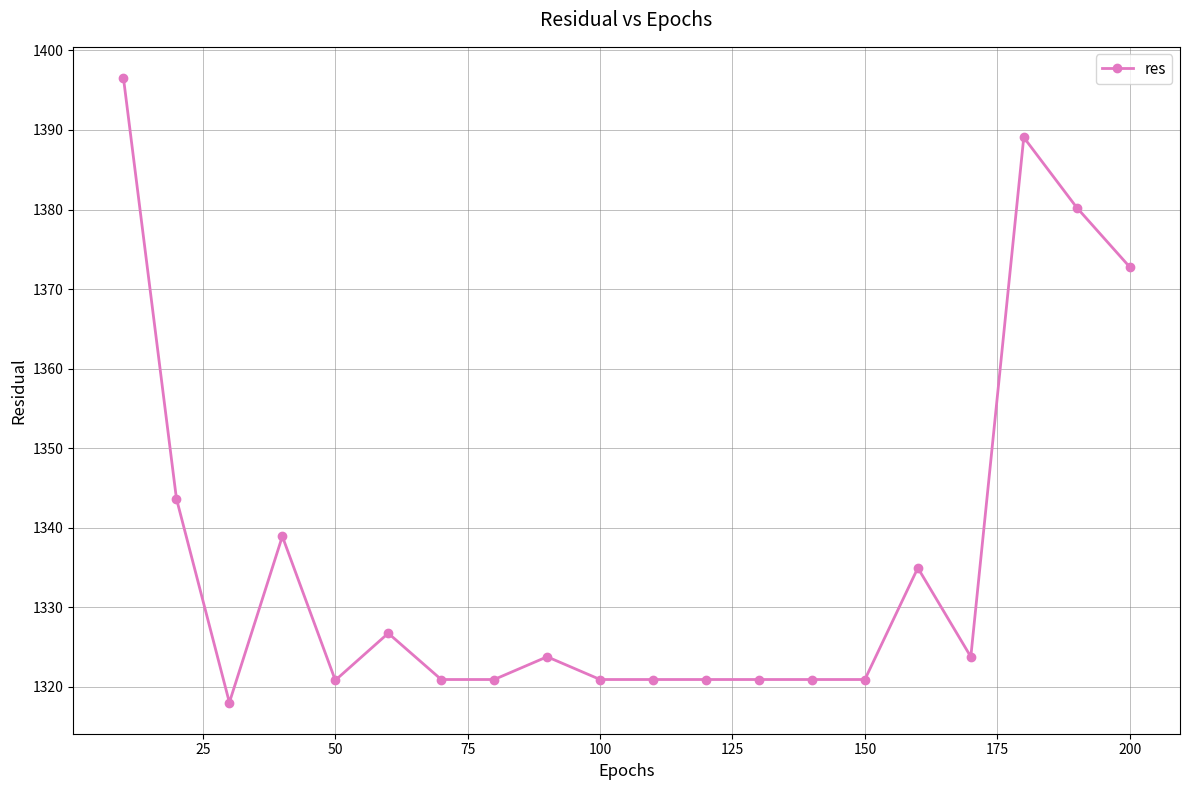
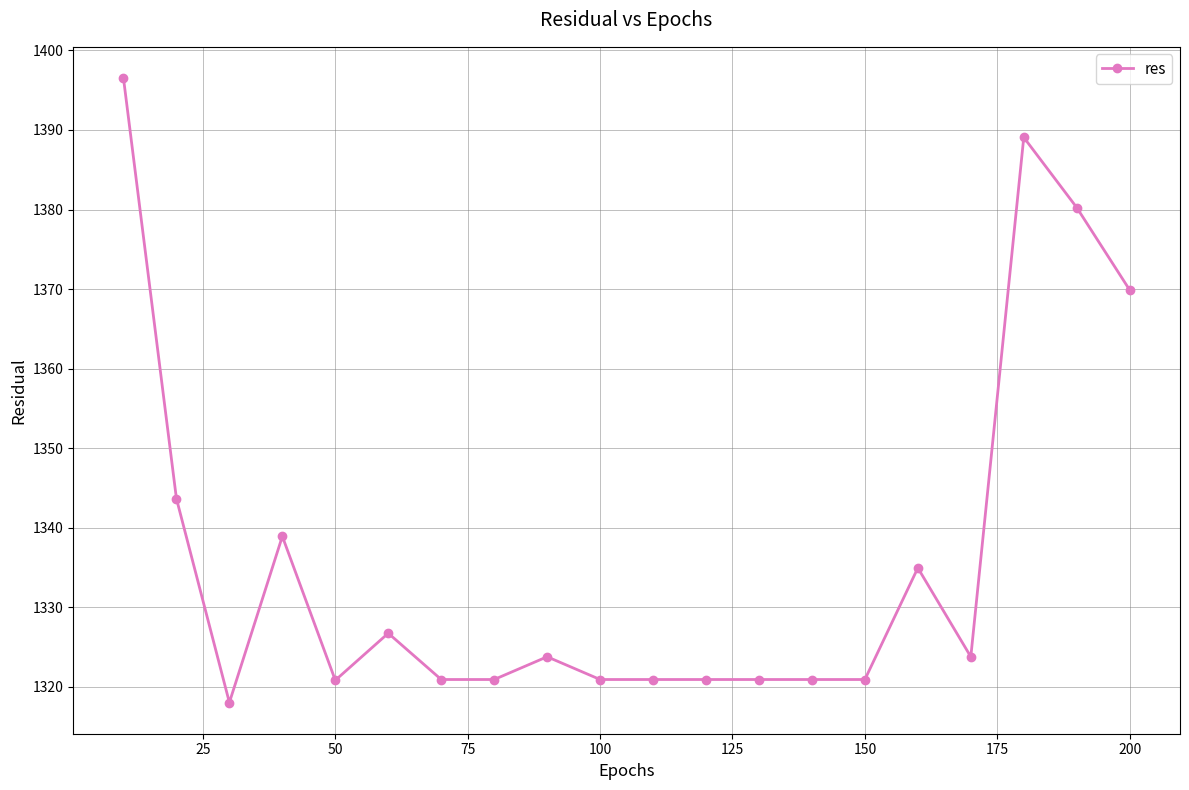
  {
    "50": 1321,
    "100": 1321,
    "150": 1321,
-   "200": 1373
+   "200": 1370
  }
